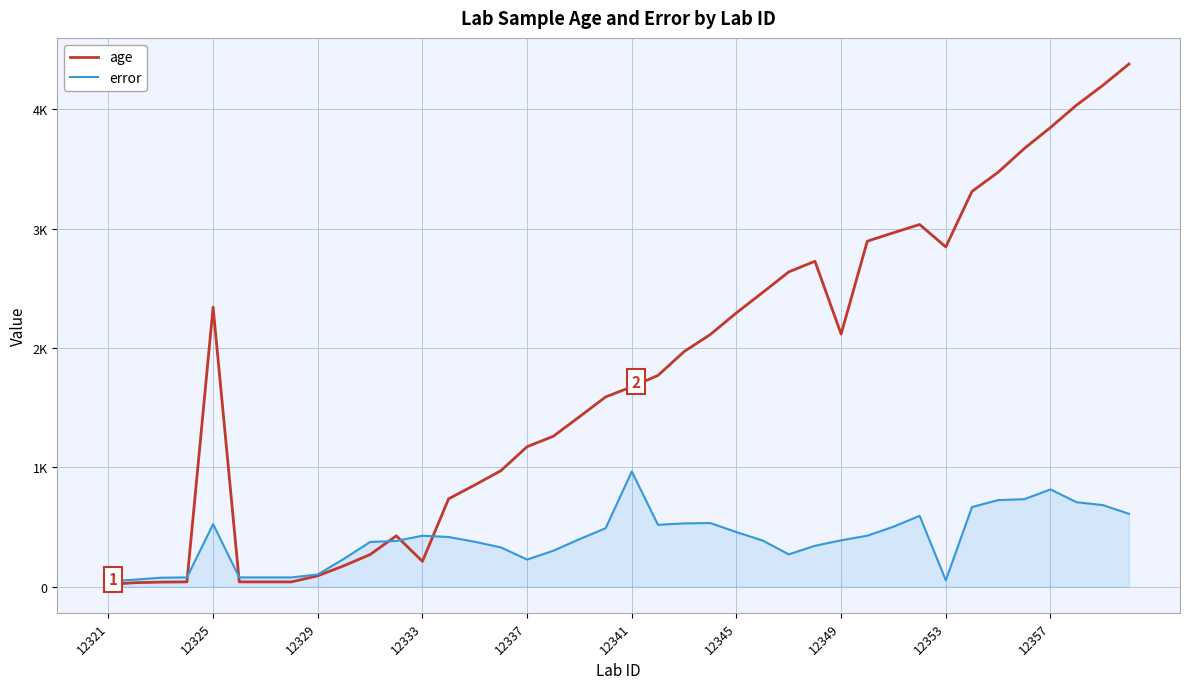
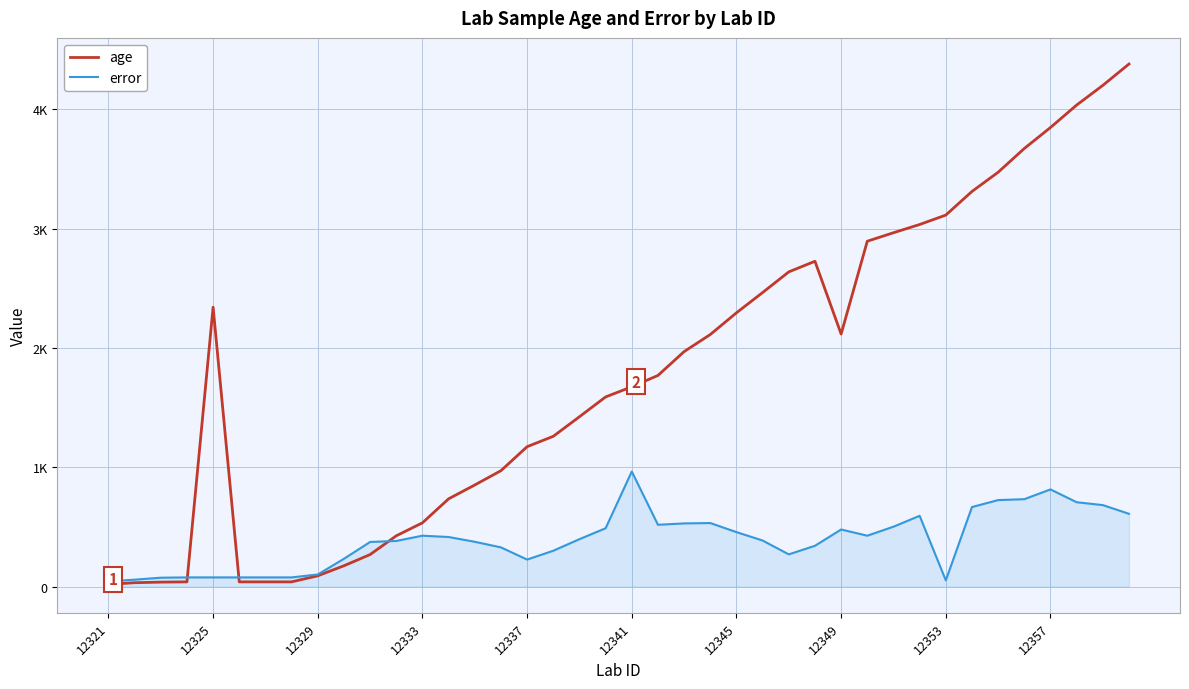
  {
    "age": {
      "12325": 2340,
-     "12333": 210,
+     "12333": 540,
      "12337": 1170,
      "12345": 2300,
      "12349": 2120,
-     "12353": 2850,
+     "12353": 3110,
      "12357": 3850
    },
    "error": {
-     "12325": 520,
+     "12325": 80,
      "12333": 430,
      "12337": 230,
      "12341": 970,
      "12345": 460,
-     "12349": 390,
+     "12349": 480,
      "12353": 50,
      "12357": 820
    }
  }
